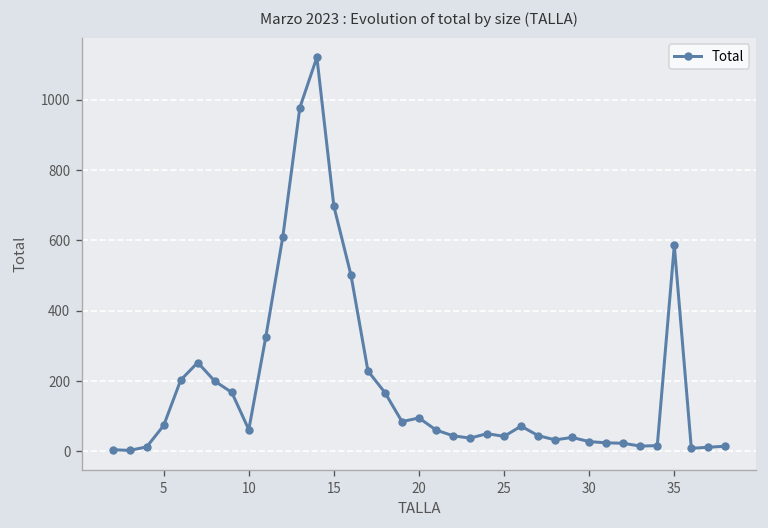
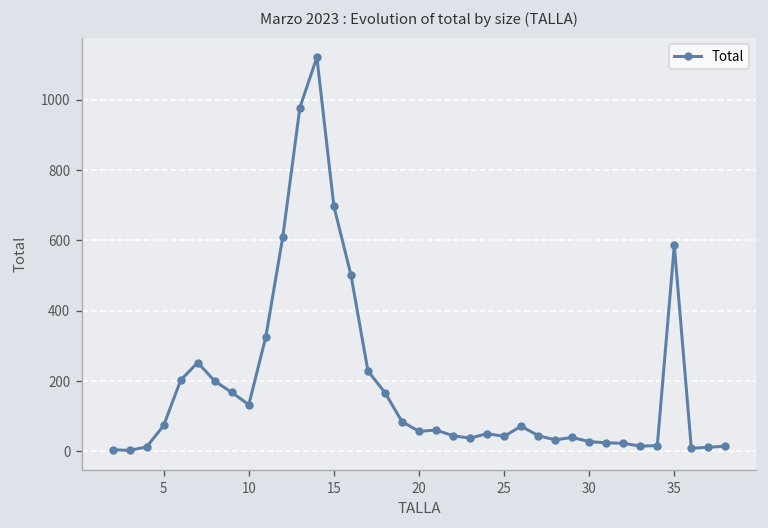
  {
    "5": 70,
-   "10": 60,
+   "10": 130,
    "15": 700,
-   "20": 100,
+   "20": 60,
    "25": 40,
    "30": 30,
    "35": 590
  }
